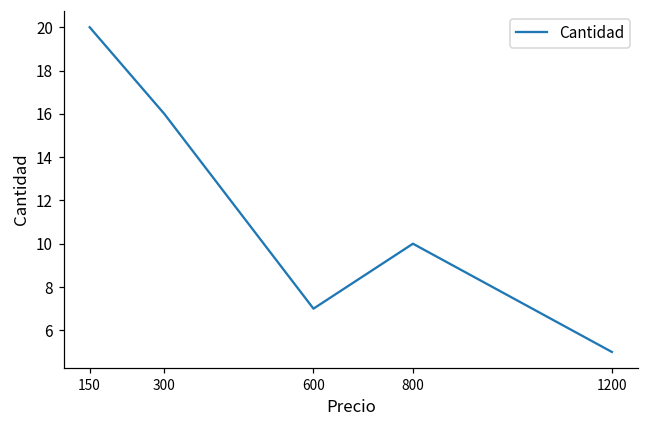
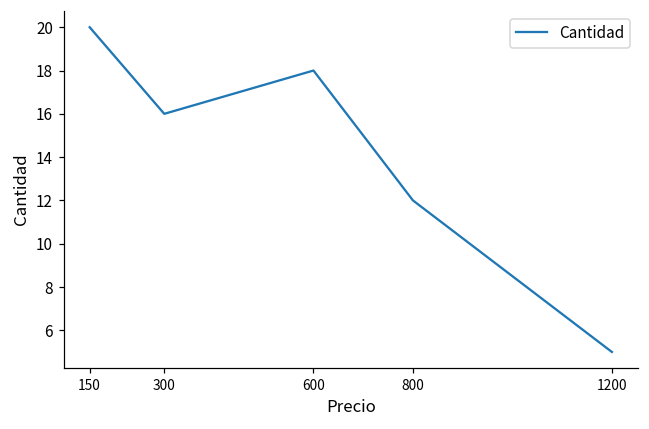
  {
    "150": 20,
    "300": 16,
-   "600": 7,
-   "800": 10,
+   "600": 18,
+   "800": 12,
    "1200": 5
  }
